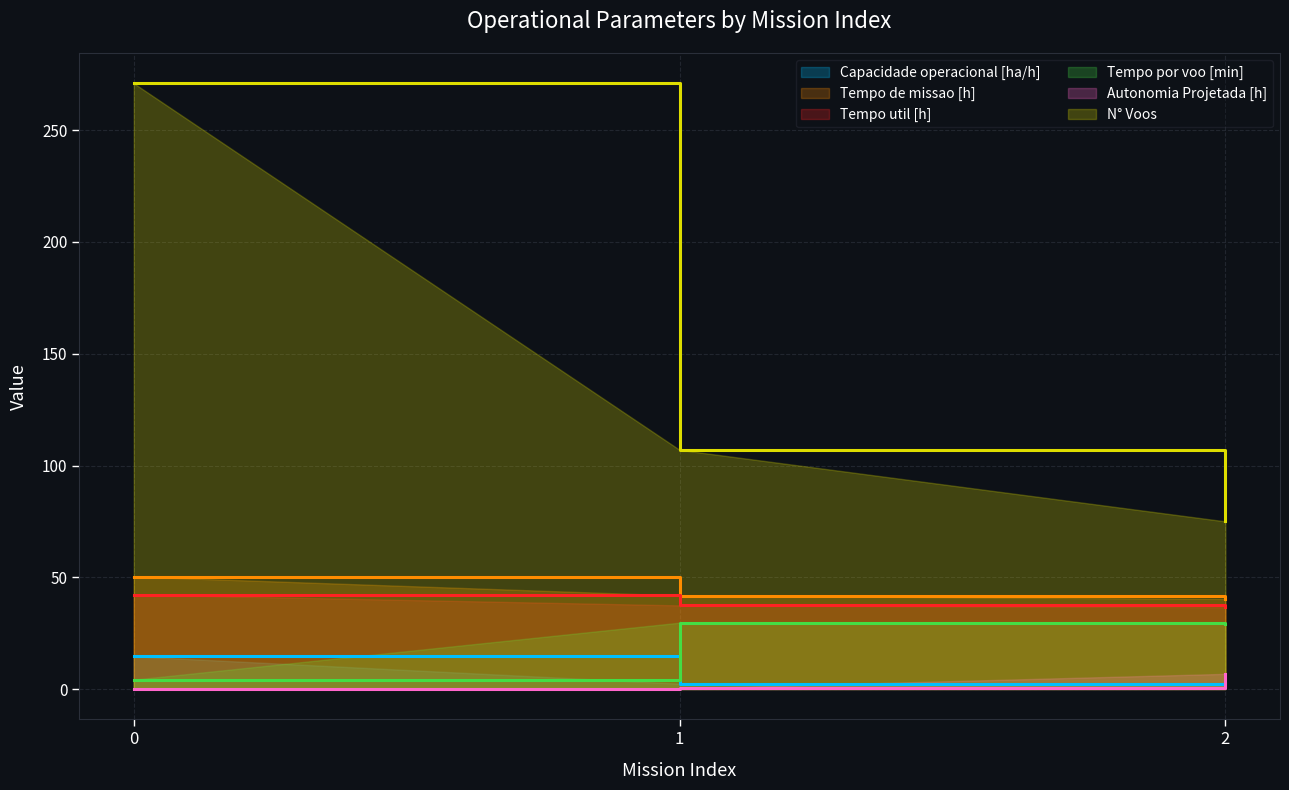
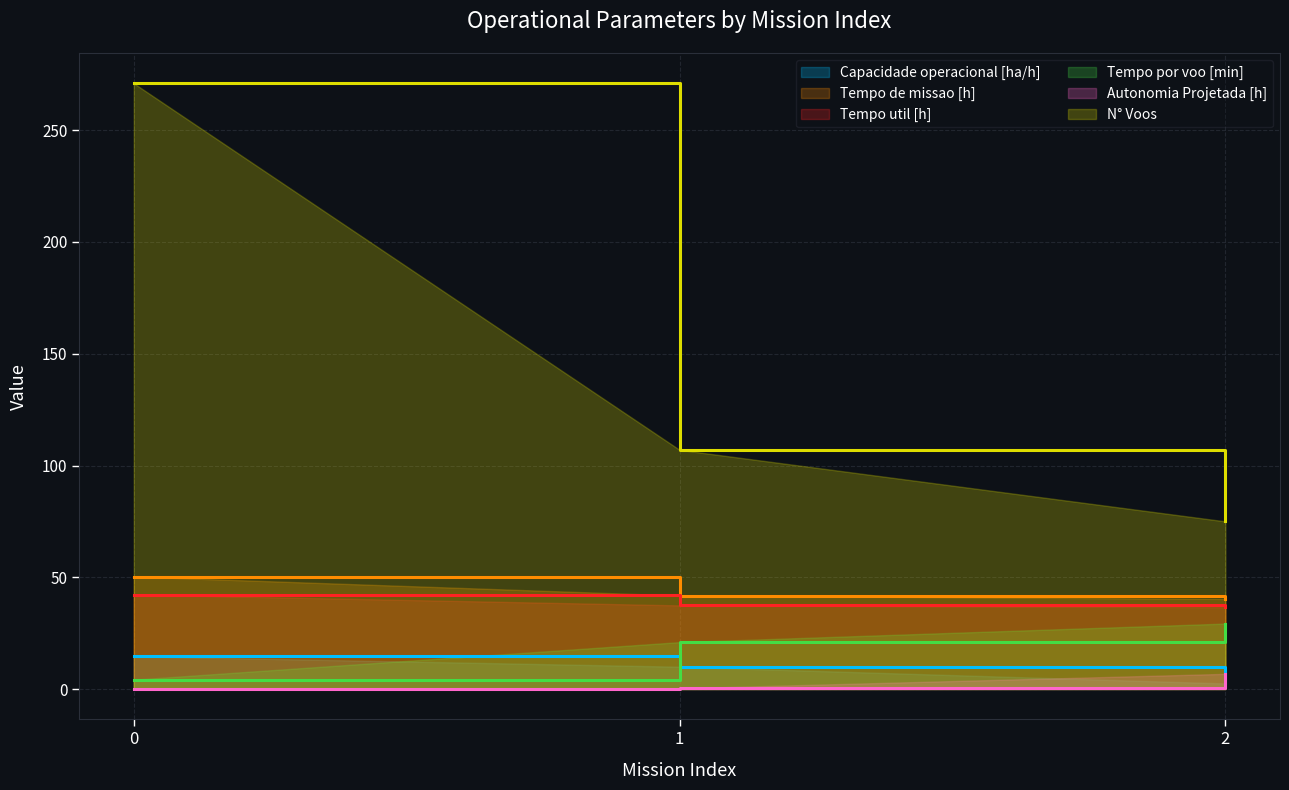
  {
    "Capacidade operacional [ha/h]": {
      "0": 15,
-     "1": 2,
+     "1": 10,
      "2": 2
    },
    "Tempo por voo [min]": {
      "0": 4,
-     "1": 30,
+     "1": 21,
      "2": 29
    },
    "Autonomia Projetada [h]": {
      "0": 0,
      "1": 0,
      "2": 7
    }
  }
